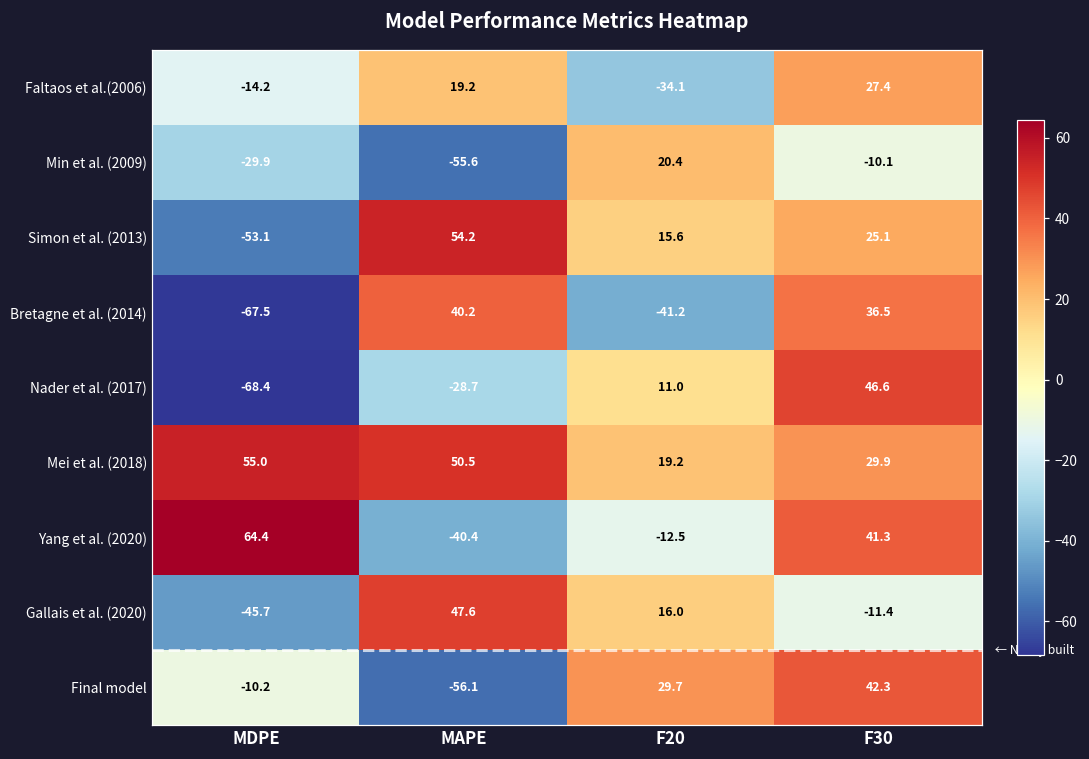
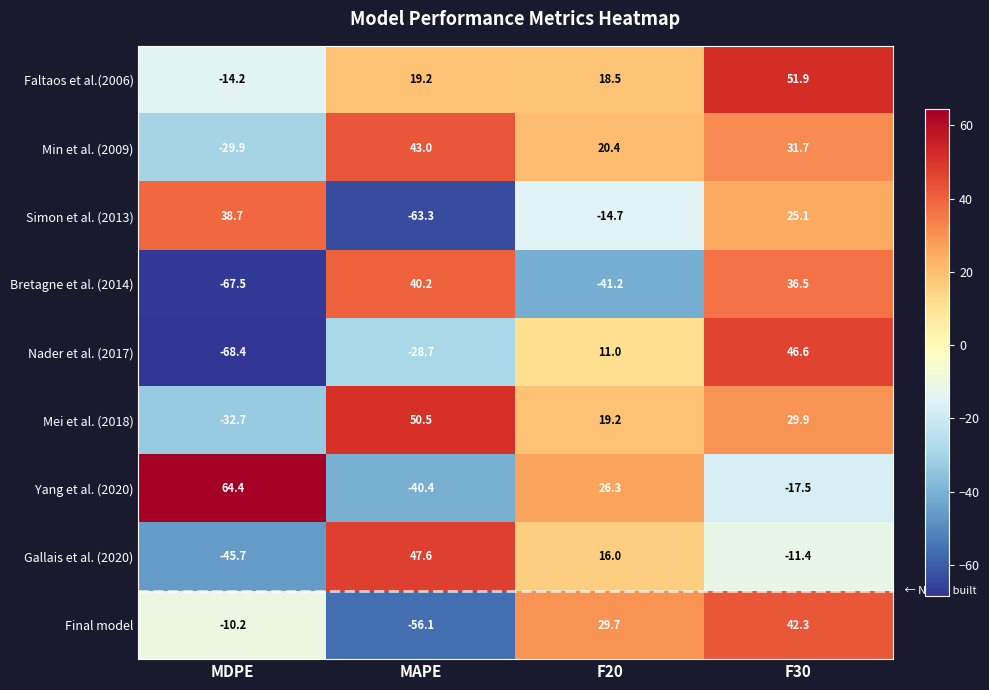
  {
    "Faltaos et al.(2006)": {
      "MDPE": -14.2,
      "MAPE": 19.2,
-     "F20": -34.1,
-     "F30": 27.4
+     "F20": 18.5,
+     "F30": 51.9
    },
    "Min et al. (2009)": {
      "MDPE": -29.9,
-     "MAPE": -55.6,
+     "MAPE": 43.0,
      "F20": 20.4,
-     "F30": -10.1
+     "F30": 31.7
    },
    "Simon et al. (2013)": {
-     "MDPE": -53.1,
-     "MAPE": 54.2,
-     "F20": 15.6,
+     "MDPE": 38.7,
+     "MAPE": -63.3,
+     "F20": -14.7,
      "F30": 25.1
    },
    "Bretagne et al. (2014)": {
      "MDPE": -67.5,
      "MAPE": 40.2,
      "F20": -41.2,
      "F30": 36.5
    },
    "Nader et al. (2017)": {
      "MDPE": -68.4,
      "MAPE": -28.7,
      "F20": 11.0,
      "F30": 46.6
    },
    "Mei et al. (2018)": {
-     "MDPE": 55.0,
+     "MDPE": -32.7,
      "MAPE": 50.5,
      "F20": 19.2,
      "F30": 29.9
    },
    "Yang et al. (2020)": {
      "MDPE": 64.4,
      "MAPE": -40.4,
-     "F20": -12.5,
-     "F30": 41.3
+     "F20": 26.3,
+     "F30": -17.5
    },
    "Gallais et al. (2020)": {
      "MDPE": -45.7,
      "MAPE": 47.6,
      "F20": 16.0,
      "F30": -11.4
    },
    "Final model": {
      "MDPE": -10.2,
      "MAPE": -56.1,
      "F20": 29.7,
      "F30": 42.3
    }
  }
